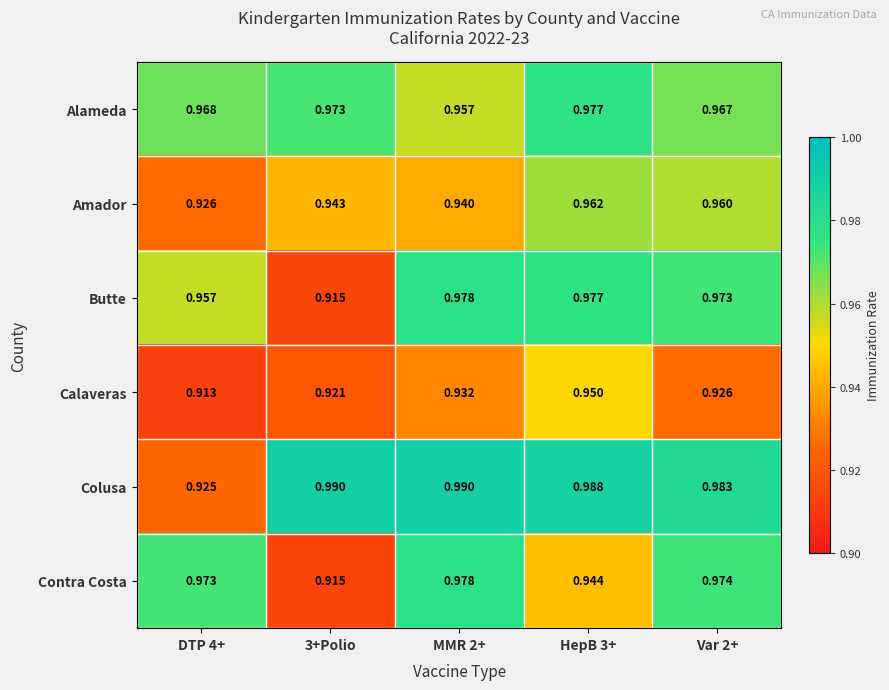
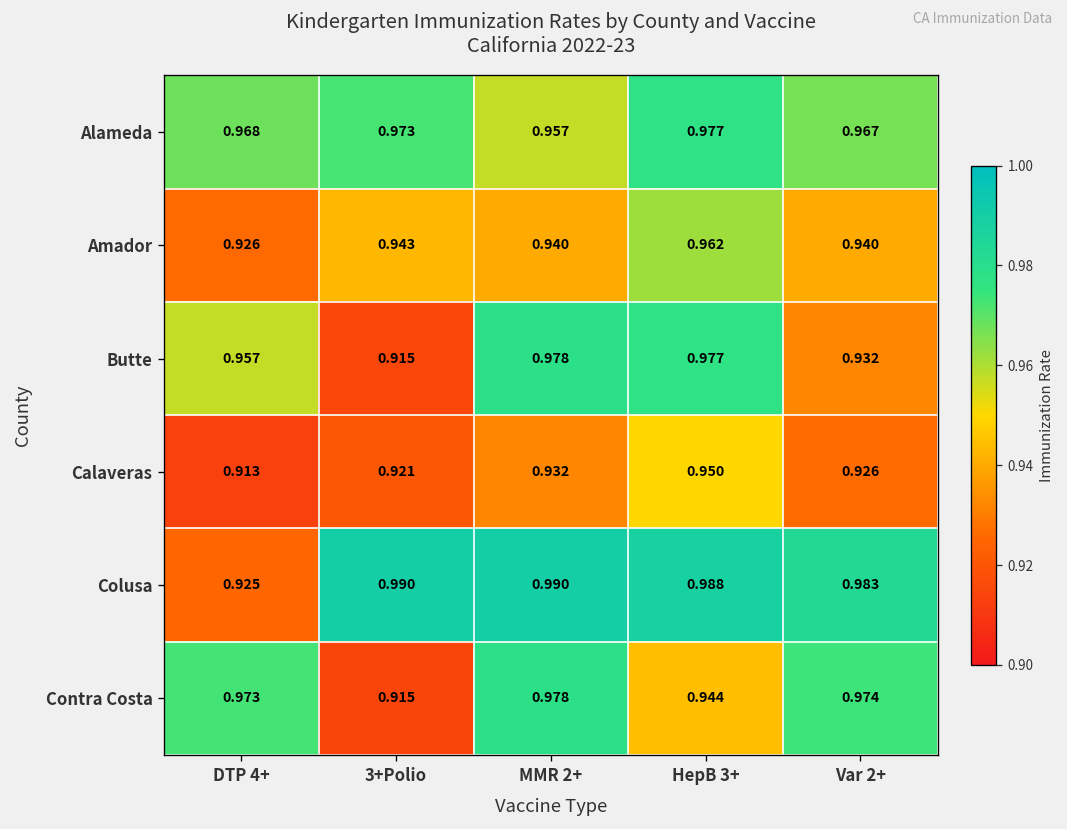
  {
    "Alameda": {
      "DTP 4+": 0.968,
      "3+Polio": 0.973,
      "MMR 2+": 0.957,
      "HepB 3+": 0.977,
      "Var 2+": 0.967
    },
    "Amador": {
      "DTP 4+": 0.926,
      "3+Polio": 0.943,
      "MMR 2+": 0.940,
      "HepB 3+": 0.962,
-     "Var 2+": 0.960
+     "Var 2+": 0.940
    },
    "Butte": {
      "DTP 4+": 0.957,
      "3+Polio": 0.915,
      "MMR 2+": 0.978,
      "HepB 3+": 0.977,
-     "Var 2+": 0.973
+     "Var 2+": 0.932
    },
    "Calaveras": {
      "DTP 4+": 0.913,
      "3+Polio": 0.921,
      "MMR 2+": 0.932,
      "HepB 3+": 0.950,
      "Var 2+": 0.926
    },
    "Colusa": {
      "DTP 4+": 0.925,
      "3+Polio": 0.990,
      "MMR 2+": 0.990,
      "HepB 3+": 0.988,
      "Var 2+": 0.983
    },
    "Contra Costa": {
      "DTP 4+": 0.973,
      "3+Polio": 0.915,
      "MMR 2+": 0.978,
      "HepB 3+": 0.944,
      "Var 2+": 0.974
    }
  }
